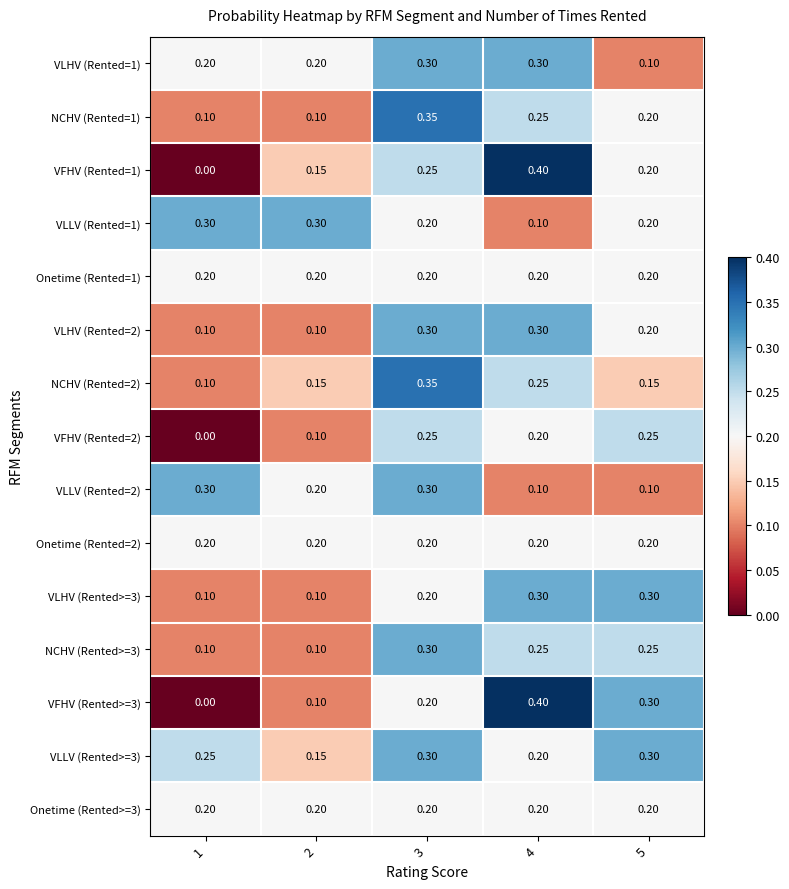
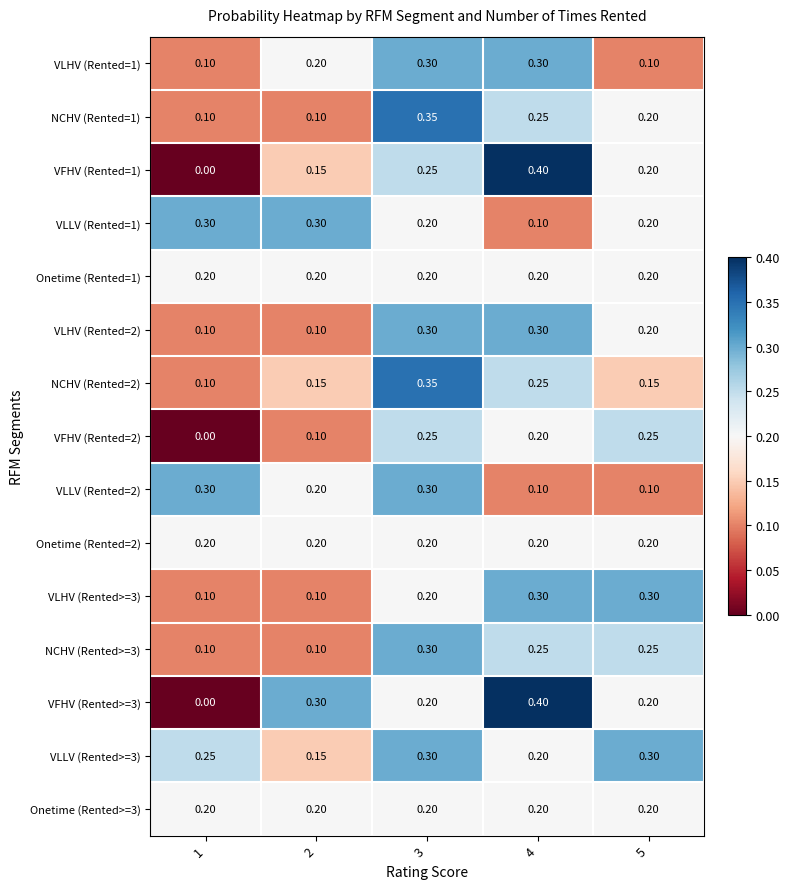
  {
    "VLHV (Rented=1)": {
-     "1": 0.20,
+     "1": 0.10,
      "2": 0.20,
      "3": 0.30,
      "4": 0.30,
      "5": 0.10
    },
    "NCHV (Rented=1)": {
      "1": 0.10,
      "2": 0.10,
      "3": 0.35,
      "4": 0.25,
      "5": 0.20
    },
    "VFHV (Rented=1)": {
      "1": 0.00,
      "2": 0.15,
      "3": 0.25,
      "4": 0.40,
      "5": 0.20
    },
    "VLLV (Rented=1)": {
      "1": 0.30,
      "2": 0.30,
      "3": 0.20,
      "4": 0.10,
      "5": 0.20
    },
    "Onetime (Rented=1)": {
      "1": 0.20,
      "2": 0.20,
      "3": 0.20,
      "4": 0.20,
      "5": 0.20
    },
    "VLHV (Rented=2)": {
      "1": 0.10,
      "2": 0.10,
      "3": 0.30,
      "4": 0.30,
      "5": 0.20
    },
    "NCHV (Rented=2)": {
      "1": 0.10,
      "2": 0.15,
      "3": 0.35,
      "4": 0.25,
      "5": 0.15
    },
    "VFHV (Rented=2)": {
      "1": 0.00,
      "2": 0.10,
      "3": 0.25,
      "4": 0.20,
      "5": 0.25
    },
    "VLLV (Rented=2)": {
      "1": 0.30,
      "2": 0.20,
      "3": 0.30,
      "4": 0.10,
      "5": 0.10
    },
    "Onetime (Rented=2)": {
      "1": 0.20,
      "2": 0.20,
      "3": 0.20,
      "4": 0.20,
      "5": 0.20
    },
    "VLHV (Rented>=3)": {
      "1": 0.10,
      "2": 0.10,
      "3": 0.20,
      "4": 0.30,
      "5": 0.30
    },
    "NCHV (Rented>=3)": {
      "1": 0.10,
      "2": 0.10,
      "3": 0.30,
      "4": 0.25,
      "5": 0.25
    },
    "VFHV (Rented>=3)": {
      "1": 0.00,
-     "2": 0.10,
+     "2": 0.30,
      "3": 0.20,
      "4": 0.40,
-     "5": 0.30
+     "5": 0.20
    },
    "VLLV (Rented>=3)": {
      "1": 0.25,
      "2": 0.15,
      "3": 0.30,
      "4": 0.20,
      "5": 0.30
    },
    "Onetime (Rented>=3)": {
      "1": 0.20,
      "2": 0.20,
      "3": 0.20,
      "4": 0.20,
      "5": 0.20
    }
  }
